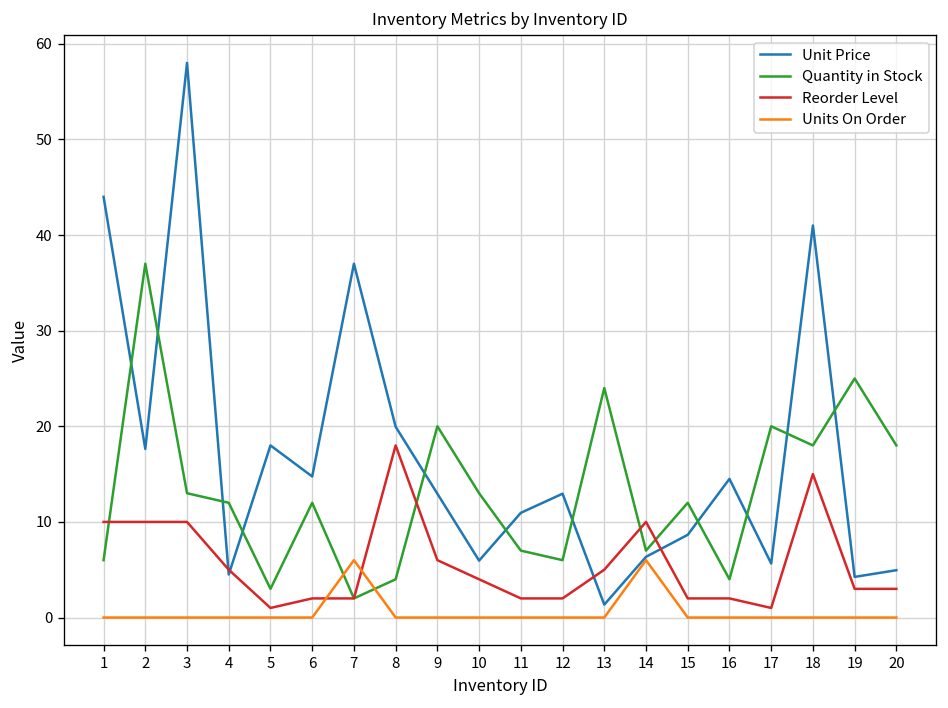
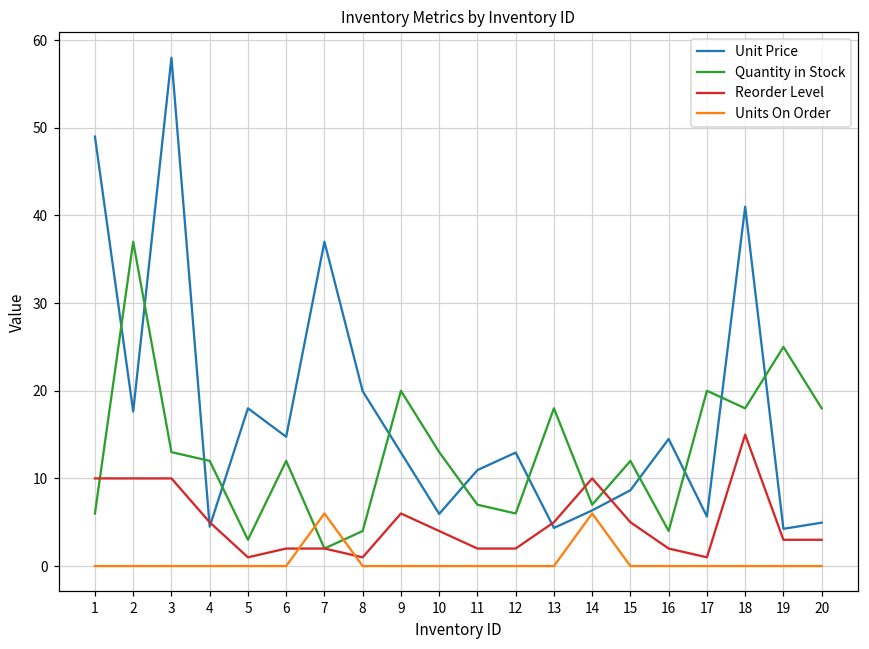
  {
    "Unit Price": {
-     "1": 44,
+     "1": 49,
      "2": 18,
      "3": 58,
      "4": 5,
      "5": 18,
      "6": 15,
      "7": 37,
      "8": 20,
      "9": 13,
      "10": 6,
      "11": 11,
      "12": 13,
-     "13": 1,
+     "13": 4,
      "14": 6,
      "15": 9,
      "16": 15,
      "17": 6,
      "18": 41,
      "19": 4,
      "20": 5
    },
    "Quantity in Stock": {
      "1": 6,
      "2": 37,
      "3": 13,
      "4": 12,
      "5": 3,
      "6": 12,
      "8": 4,
      "9": 20,
      "10": 13,
      "11": 7,
      "12": 6,
-     "13": 24,
+     "13": 18,
      "14": 7,
      "15": 12,
      "16": 4,
      "17": 20,
      "18": 18,
      "19": 25,
      "20": 18
    },
    "Reorder Level": {
      "1": 10,
      "2": 10,
      "3": 10,
      "4": 5,
      "5": 1,
      "6": 2,
-     "8": 18,
+     "8": 1,
      "9": 6,
      "10": 4,
      "11": 2,
      "12": 2,
      "13": 5,
      "14": 10,
-     "15": 2,
+     "15": 5,
      "16": 2,
      "17": 1,
      "18": 15,
      "19": 3,
      "20": 3
    },
    "Units On Order": {
      "1": 0,
      "2": 0,
      "3": 0,
      "4": 0,
      "5": 0,
      "6": 0,
      "7": 6,
      "8": 0,
      "9": 0,
      "10": 0,
      "11": 0,
      "12": 0,
      "13": 0,
      "14": 6,
      "15": 0,
      "16": 0,
      "17": 0,
      "18": 0,
      "19": 0,
      "20": 0
    }
  }
